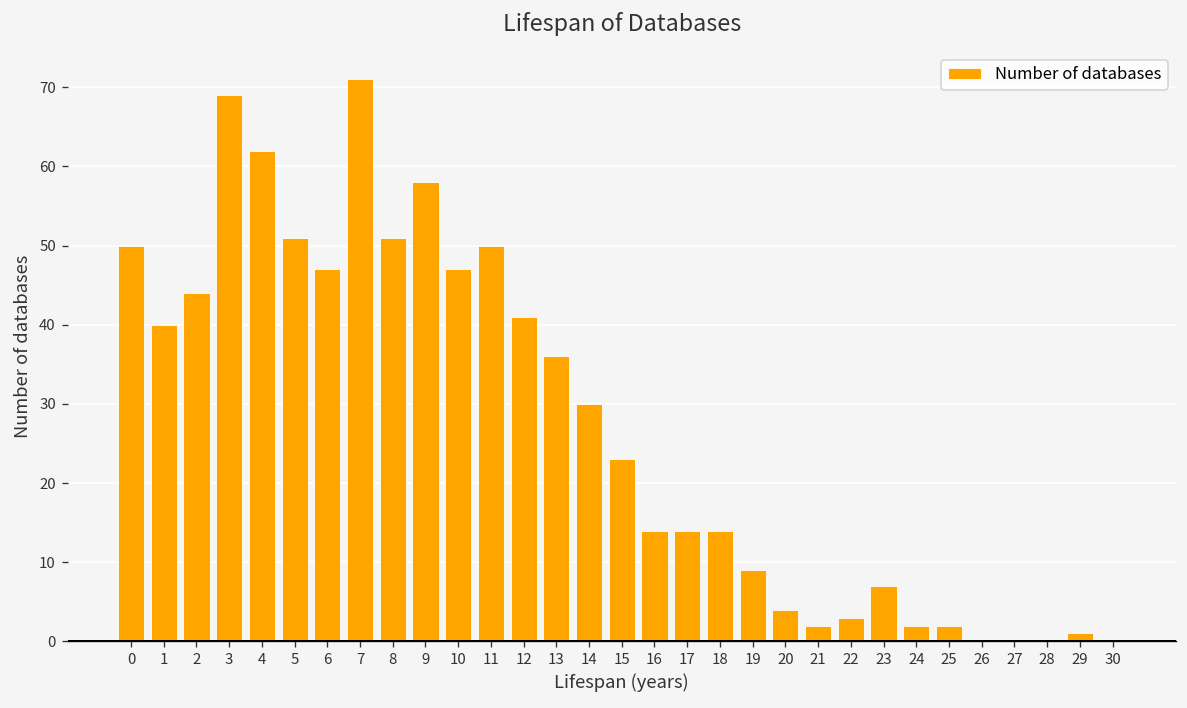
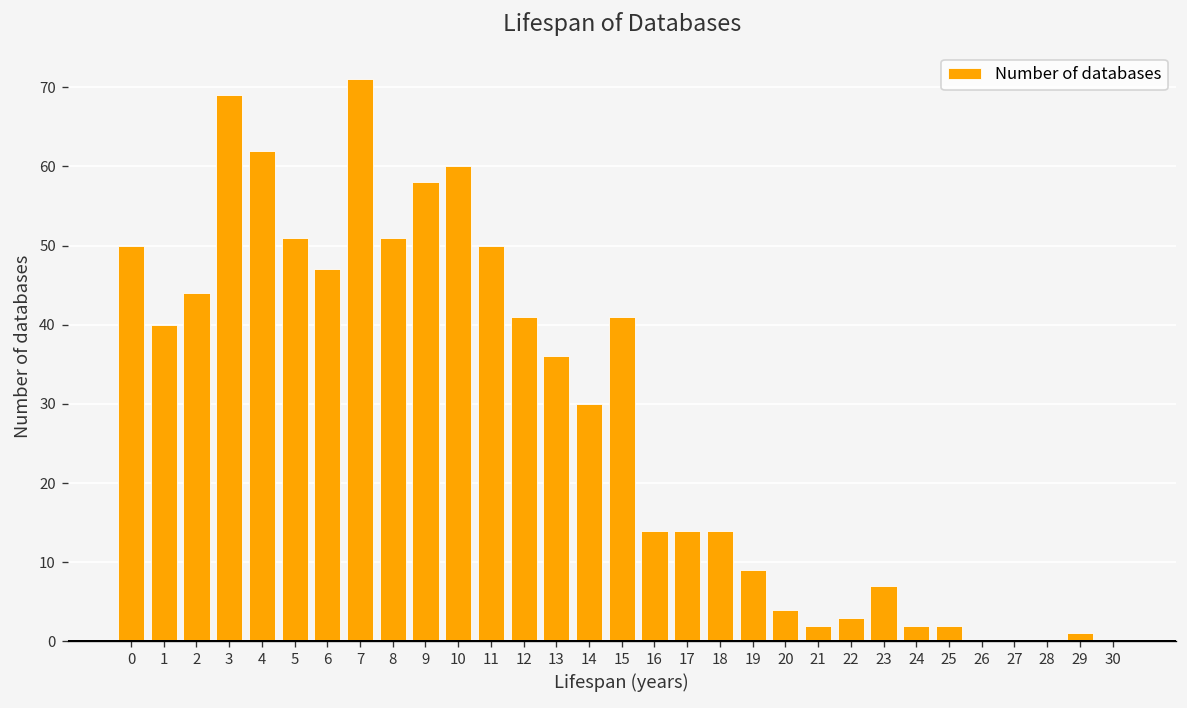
  {
    "0": 50,
    "1": 40,
    "2": 44,
    "3": 69,
    "4": 62,
    "5": 51,
    "6": 47,
    "7": 71,
    "8": 51,
    "9": 58,
-   "10": 47,
+   "10": 60,
    "11": 50,
    "12": 41,
    "13": 36,
    "14": 30,
-   "15": 23,
+   "15": 41,
    "16": 14,
    "17": 14,
    "18": 14,
    "19": 9,
    "20": 4,
    "21": 2,
    "22": 3,
    "23": 7,
    "24": 2,
    "25": 2,
    "26": 0,
    "27": 0,
    "28": 0,
    "29": 1,
    "30": 0
  }
